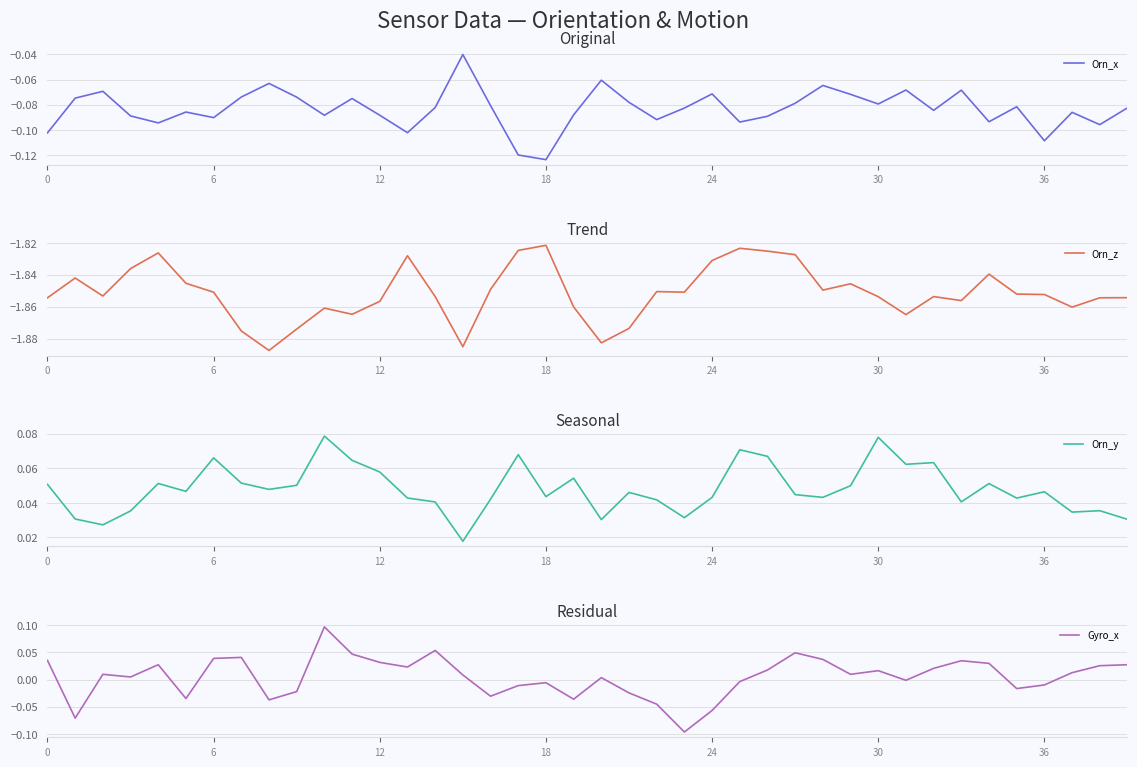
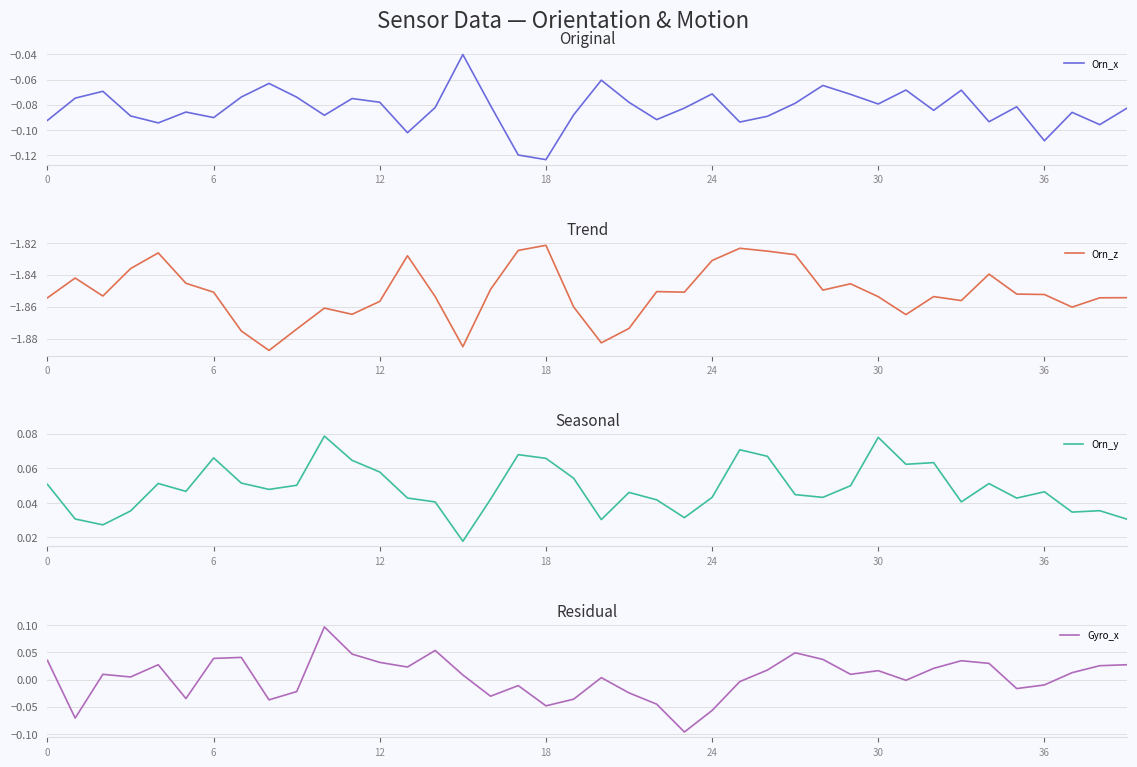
  {
    "Original": {
-     "0": -0.102,
+     "0": -0.092,
      "6": -0.090,
-     "12": -0.088,
+     "12": -0.078,
      "18": -0.124,
      "24": -0.071,
      "30": -0.079,
      "36": -0.109
    },
    "Trend": {
      "0": -1.854,
      "6": -1.851,
      "12": -1.857,
      "18": -1.822,
      "24": -1.831,
      "30": -1.854,
      "36": -1.852
    },
    "Seasonal": {
      "0": 0.051,
      "6": 0.066,
      "12": 0.058,
-     "18": 0.044,
+     "18": 0.066,
      "24": 0.043,
      "30": 0.078,
      "36": 0.046
    },
    "Residual": {
      "0": 0.04,
      "6": 0.04,
      "12": 0.03,
-     "18": -0.01,
+     "18": -0.05,
      "24": -0.06,
      "30": 0.02,
      "36": -0.01
    }
  }
